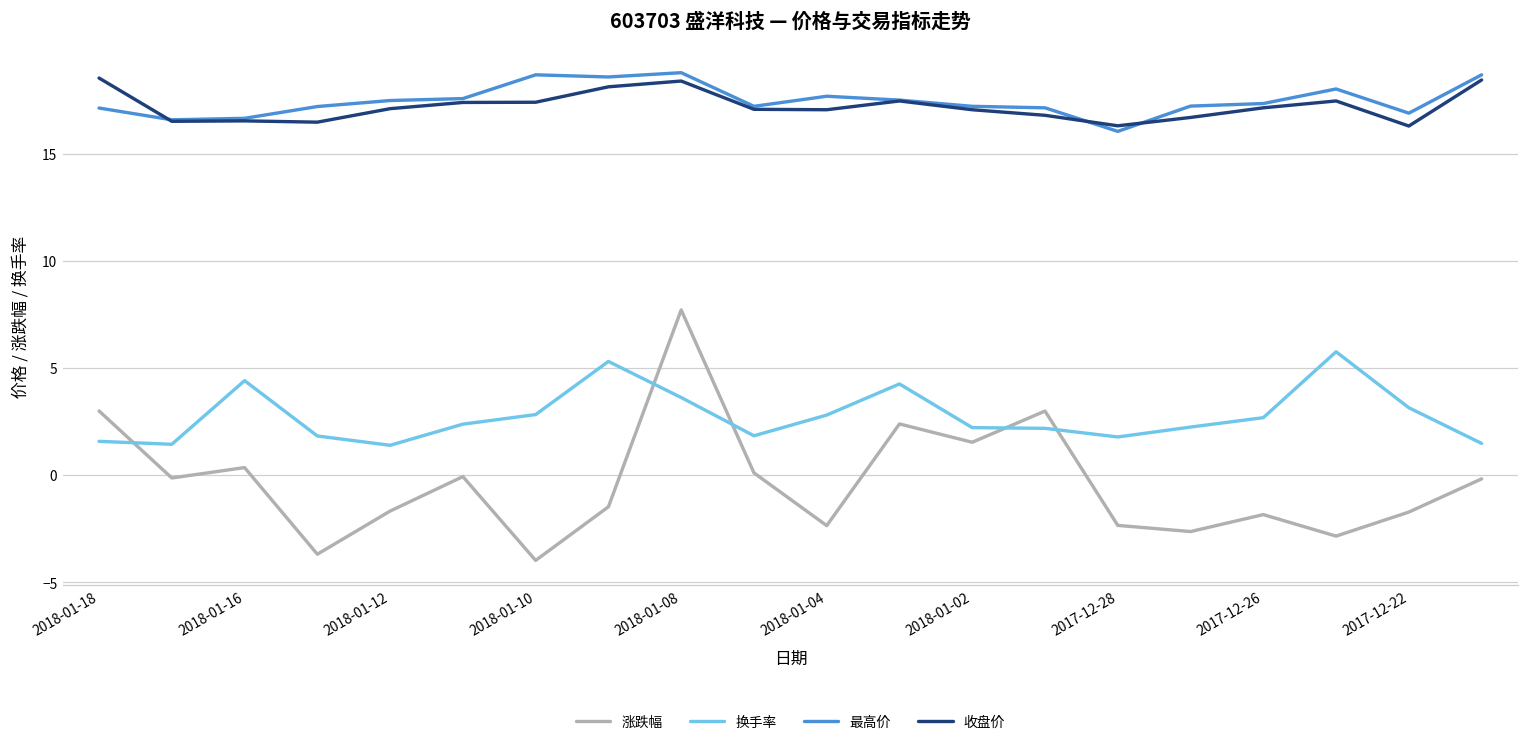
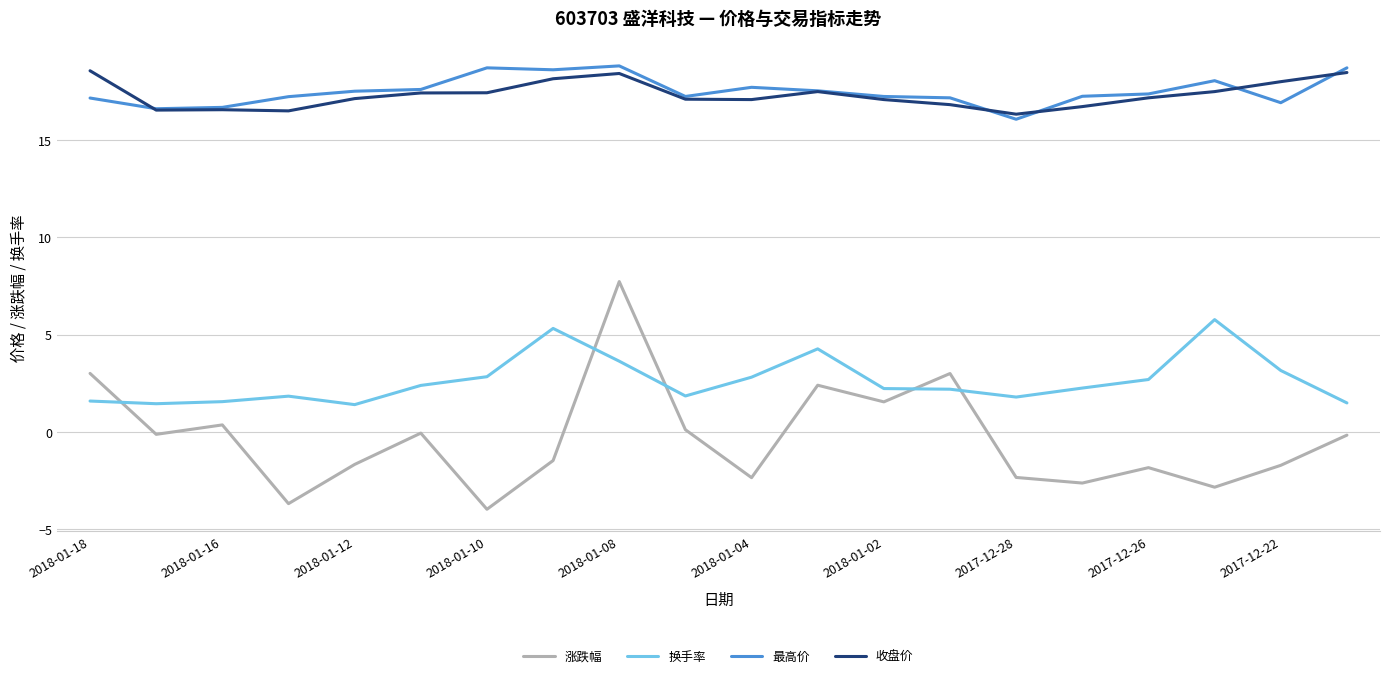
  {
    "涨跌幅": {
      "2018-01-18": 3.0,
      "2018-01-16": 0.4,
      "2018-01-12": -1.7,
      "2018-01-10": -4.0,
      "2018-01-08": 7.7,
      "2018-01-04": -2.3,
      "2018-01-02": 1.5,
      "2017-12-28": -2.3,
      "2017-12-26": -1.8,
      "2017-12-22": -1.7
    },
    "换手率": {
      "2018-01-18": 1.6,
-     "2018-01-16": 4.4,
+     "2018-01-16": 1.6,
      "2018-01-12": 1.4,
      "2018-01-10": 2.8,
      "2018-01-08": 3.6,
      "2018-01-04": 2.8,
      "2018-01-02": 2.2,
      "2017-12-28": 1.8,
      "2017-12-26": 2.7,
      "2017-12-22": 3.2
    },
    "最高价": {
      "2018-01-18": 17.2,
      "2018-01-12": 17.5,
      "2018-01-10": 18.7,
      "2018-01-08": 18.8,
      "2018-01-04": 17.7,
      "2018-01-02": 17.2,
      "2017-12-28": 16.1,
      "2017-12-26": 17.4,
      "2017-12-22": 16.9
    },
    "收盘价": {
      "2018-01-18": 18.6,
      "2018-01-12": 17.1,
      "2018-01-10": 17.4,
      "2018-01-08": 18.4,
      "2018-01-04": 17.1,
      "2018-01-02": 17.1,
      "2017-12-28": 16.3,
      "2017-12-26": 17.2,
-     "2017-12-22": 16.3
+     "2017-12-22": 18.0
    }
  }
